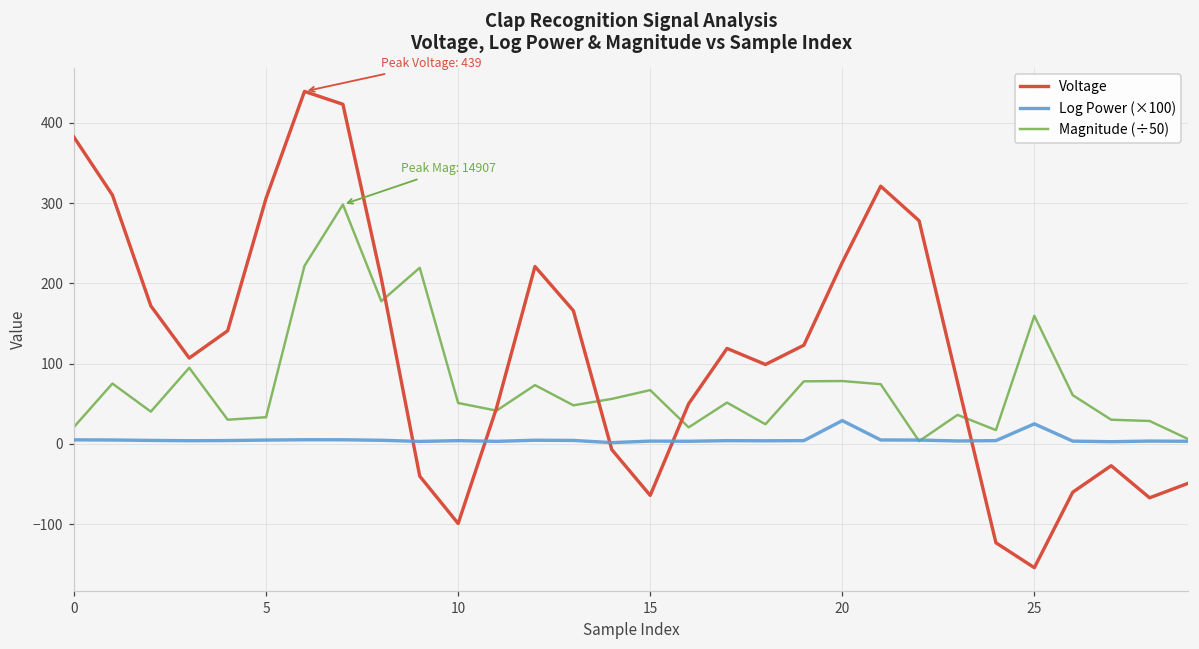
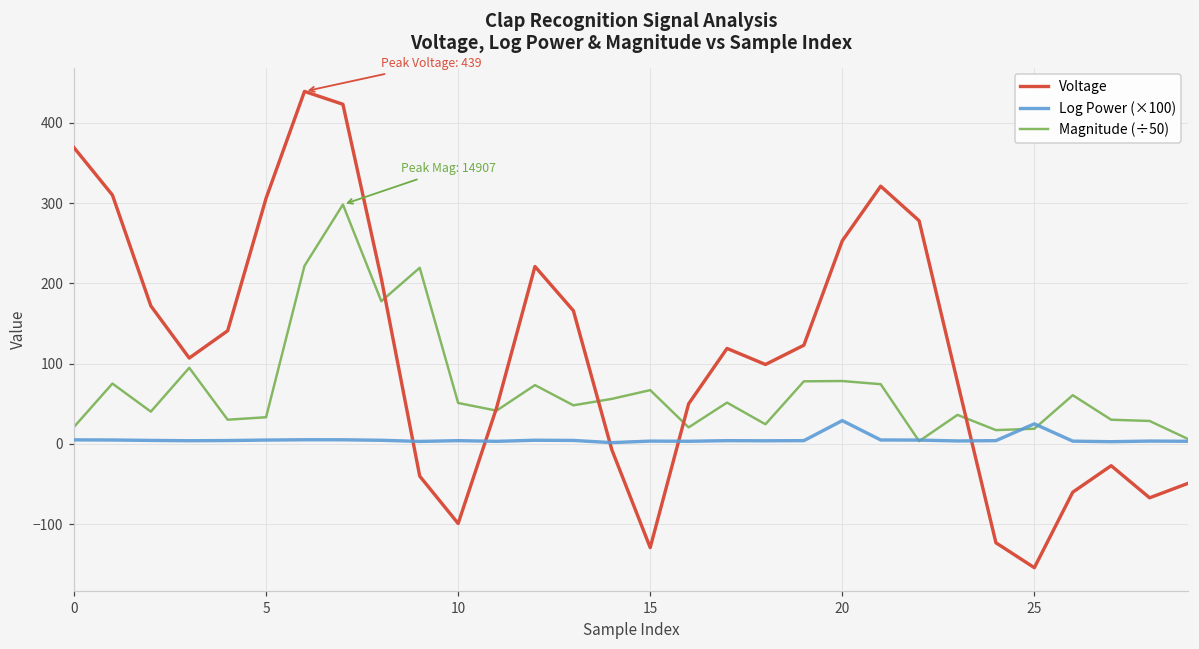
  {
    "Voltage": {
-     "0": 380,
+     "0": 370,
      "5": 310,
      "10": -100,
-     "15": -60,
-     "20": 230,
+     "15": -130,
+     "20": 250,
      "25": -150
    },
    "Log Power (×100)": {
      "0": 10,
      "5": 0,
      "10": 0,
      "15": 0,
      "20": 30,
      "25": 30
    },
    "Magnitude (÷50)": {
      "0": 20,
      "5": 30,
      "10": 50,
      "15": 70,
      "20": 80,
-     "25": 160
+     "25": 20
    }
  }
